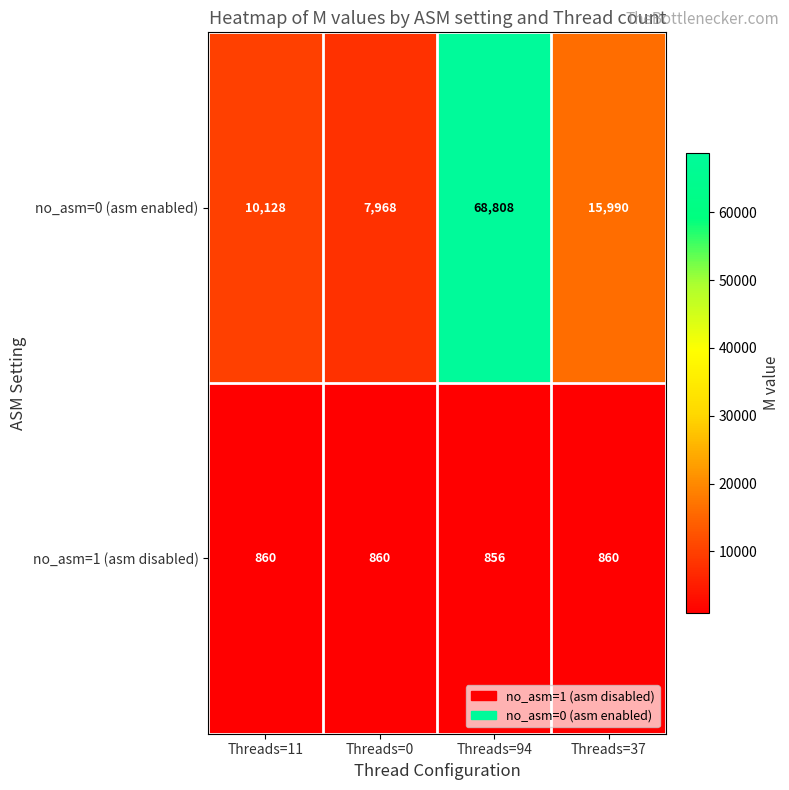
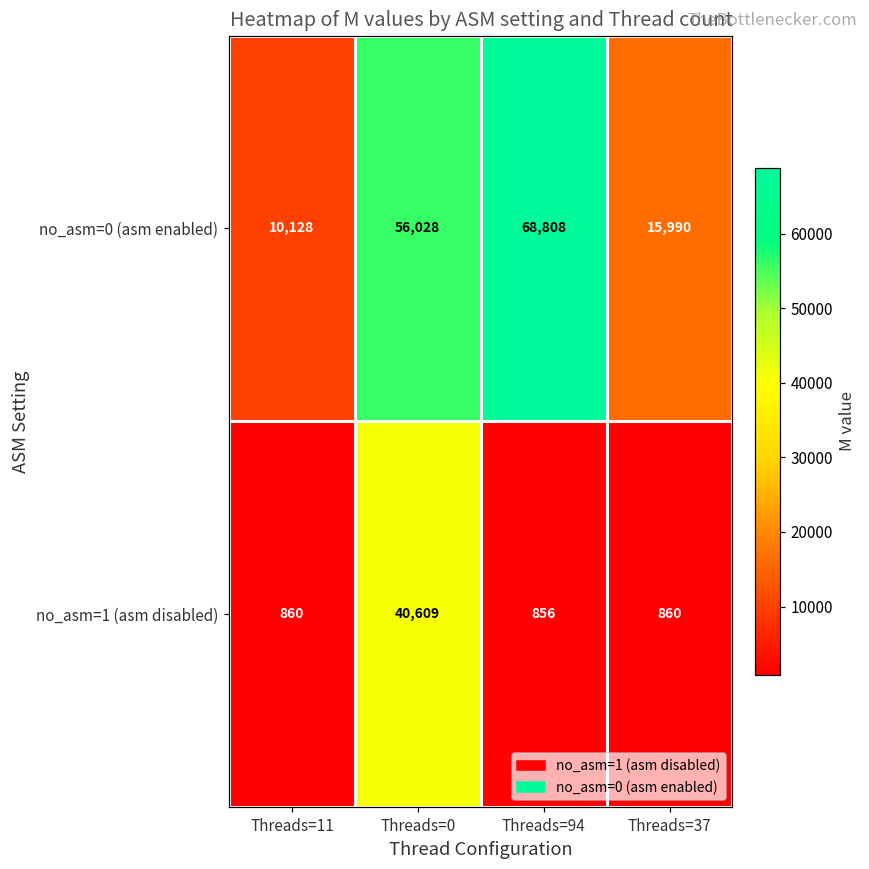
  {
    "no_asm=0 (asm enabled)": {
      "Threads=11": "10,128",
-     "Threads=0": "7,968",
+     "Threads=0": "56,028",
      "Threads=94": "68,808",
      "Threads=37": "15,990"
    },
    "no_asm=1 (asm disabled)": {
      "Threads=11": "860",
-     "Threads=0": "860",
+     "Threads=0": "40,609",
      "Threads=94": "856",
      "Threads=37": "860"
    }
  }
